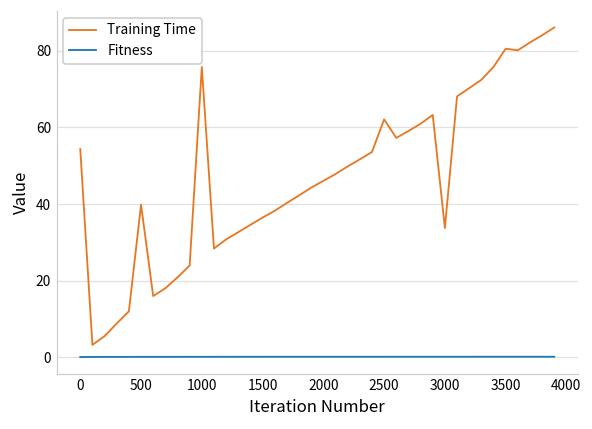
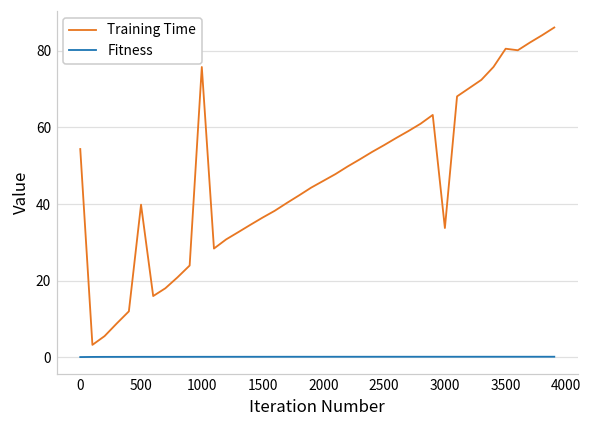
  {
    "Training Time": {
      "0": 54,
      "500": 40,
      "1000": 76,
      "1500": 36,
      "2000": 46,
-     "2500": 62,
+     "2500": 55,
      "3000": 34,
      "3500": 81
    },
    "Fitness": {
      "0": 0,
      "500": 0,
      "1000": 0,
      "1500": 0,
      "2000": 0,
      "2500": 0,
      "3000": 0,
      "3500": 0
    }
  }
